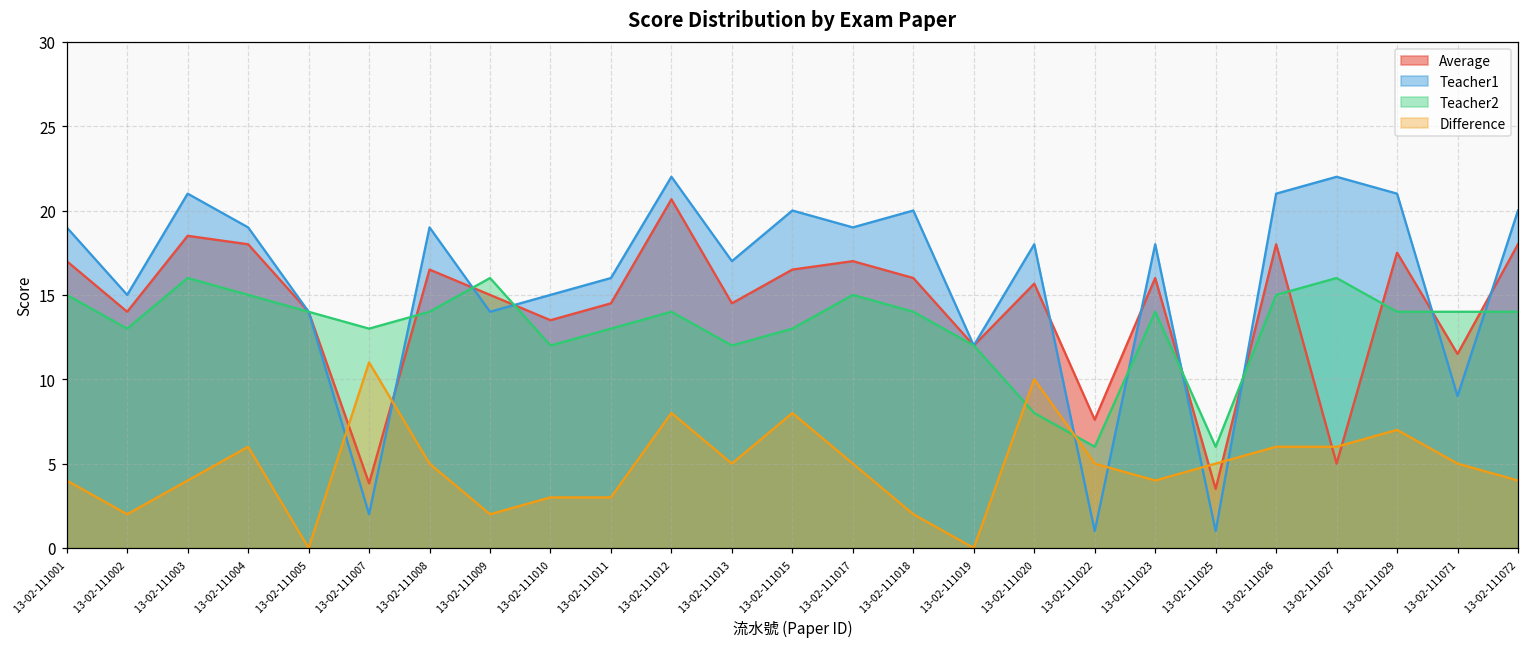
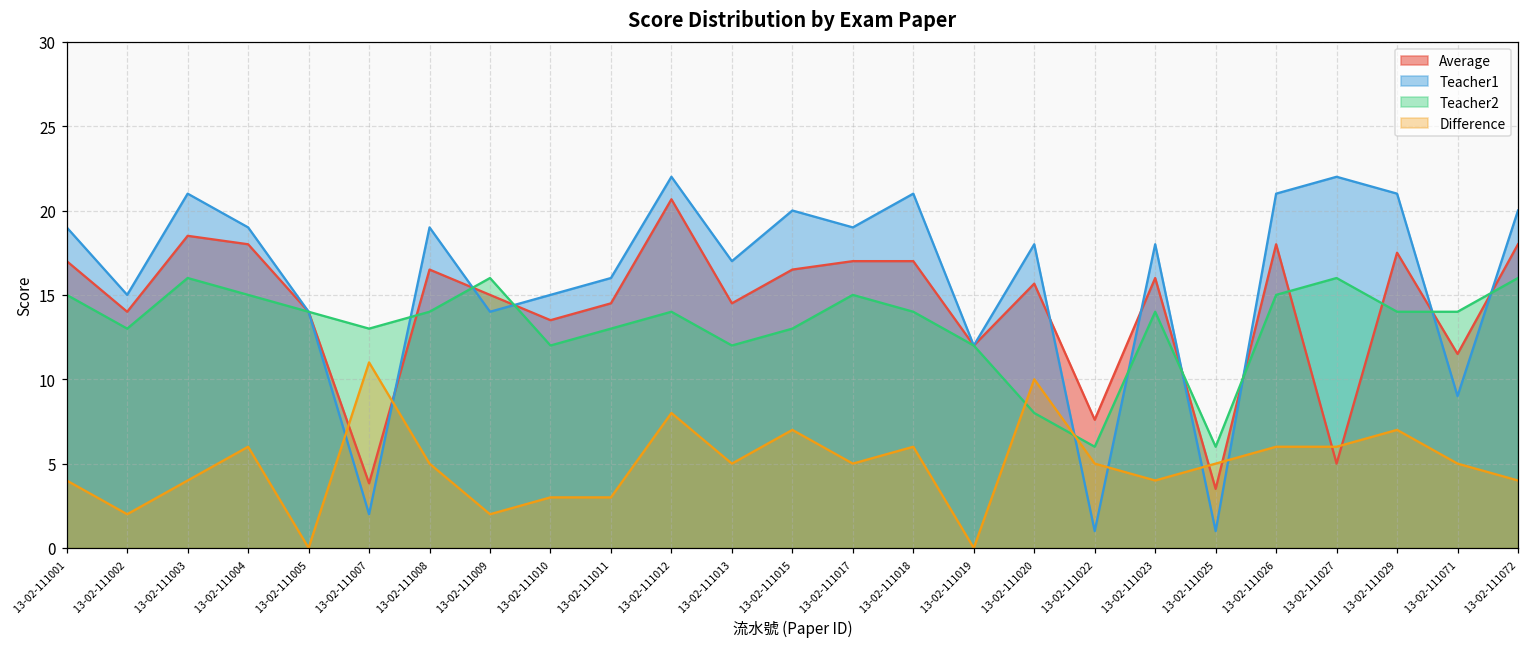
  {
    "Average": {
      "13-02-111001": 17,
      "13-02-111002": 14,
      "13-02-111003": 18.5,
      "13-02-111004": 18,
      "13-02-111007": 3.8,
      "13-02-111008": 16.5,
      "13-02-111009": 15,
      "13-02-111010": 13.5,
      "13-02-111011": 14.5,
      "13-02-111012": 20.7,
      "13-02-111013": 14.5,
      "13-02-111015": 16.5,
      "13-02-111017": 17,
-     "13-02-111018": 16,
+     "13-02-111018": 17,
      "13-02-111020": 15.7,
      "13-02-111022": 7.6,
      "13-02-111023": 16,
      "13-02-111025": 3.5,
      "13-02-111026": 18,
      "13-02-111027": 5,
      "13-02-111029": 17.5,
      "13-02-111071": 11.5,
      "13-02-111072": 18
    },
    "Teacher1": {
      "13-02-111001": 19,
      "13-02-111002": 15,
      "13-02-111003": 21,
      "13-02-111004": 19,
      "13-02-111007": 2,
      "13-02-111008": 19,
      "13-02-111009": 14,
      "13-02-111010": 15,
      "13-02-111011": 16,
      "13-02-111012": 22,
      "13-02-111013": 17,
      "13-02-111015": 20,
      "13-02-111017": 19,
-     "13-02-111018": 20,
+     "13-02-111018": 21,
      "13-02-111020": 18,
      "13-02-111022": 1,
      "13-02-111023": 18,
      "13-02-111025": 1,
      "13-02-111026": 21,
      "13-02-111027": 22,
      "13-02-111029": 21,
      "13-02-111071": 9,
      "13-02-111072": 20
    },
    "Teacher2": {
      "13-02-111001": 15,
      "13-02-111002": 13,
      "13-02-111003": 16,
      "13-02-111004": 15,
      "13-02-111007": 13,
      "13-02-111008": 14,
      "13-02-111009": 16,
      "13-02-111010": 12,
      "13-02-111011": 13,
      "13-02-111012": 14,
      "13-02-111013": 12,
      "13-02-111015": 13,
      "13-02-111017": 15,
      "13-02-111018": 14,
      "13-02-111020": 8,
      "13-02-111022": 6,
      "13-02-111023": 14,
      "13-02-111025": 6,
      "13-02-111026": 15,
      "13-02-111027": 16,
      "13-02-111029": 14,
      "13-02-111071": 14,
-     "13-02-111072": 14
+     "13-02-111072": 16
    },
    "Difference": {
      "13-02-111001": 4,
      "13-02-111002": 2,
      "13-02-111003": 4,
      "13-02-111004": 6,
      "13-02-111005": 0,
      "13-02-111007": 11,
      "13-02-111008": 5,
      "13-02-111009": 2,
      "13-02-111010": 3,
      "13-02-111011": 3,
      "13-02-111012": 8,
      "13-02-111013": 5,
-     "13-02-111015": 8,
+     "13-02-111015": 7,
      "13-02-111017": 5,
-     "13-02-111018": 2,
+     "13-02-111018": 6,
      "13-02-111019": 0,
      "13-02-111020": 10,
      "13-02-111022": 5,
      "13-02-111023": 4,
      "13-02-111025": 5,
      "13-02-111026": 6,
      "13-02-111027": 6,
      "13-02-111029": 7,
      "13-02-111071": 5,
      "13-02-111072": 4
    }
  }
